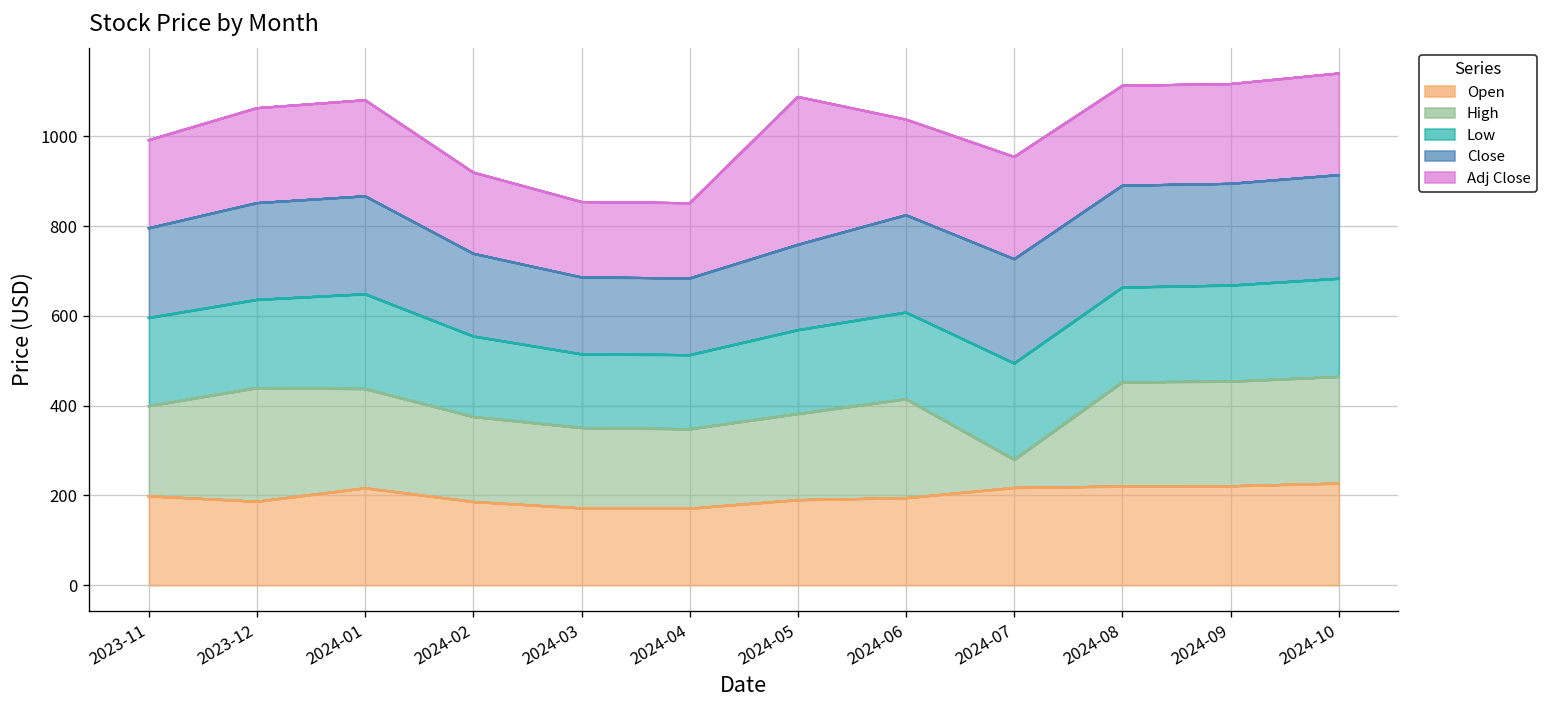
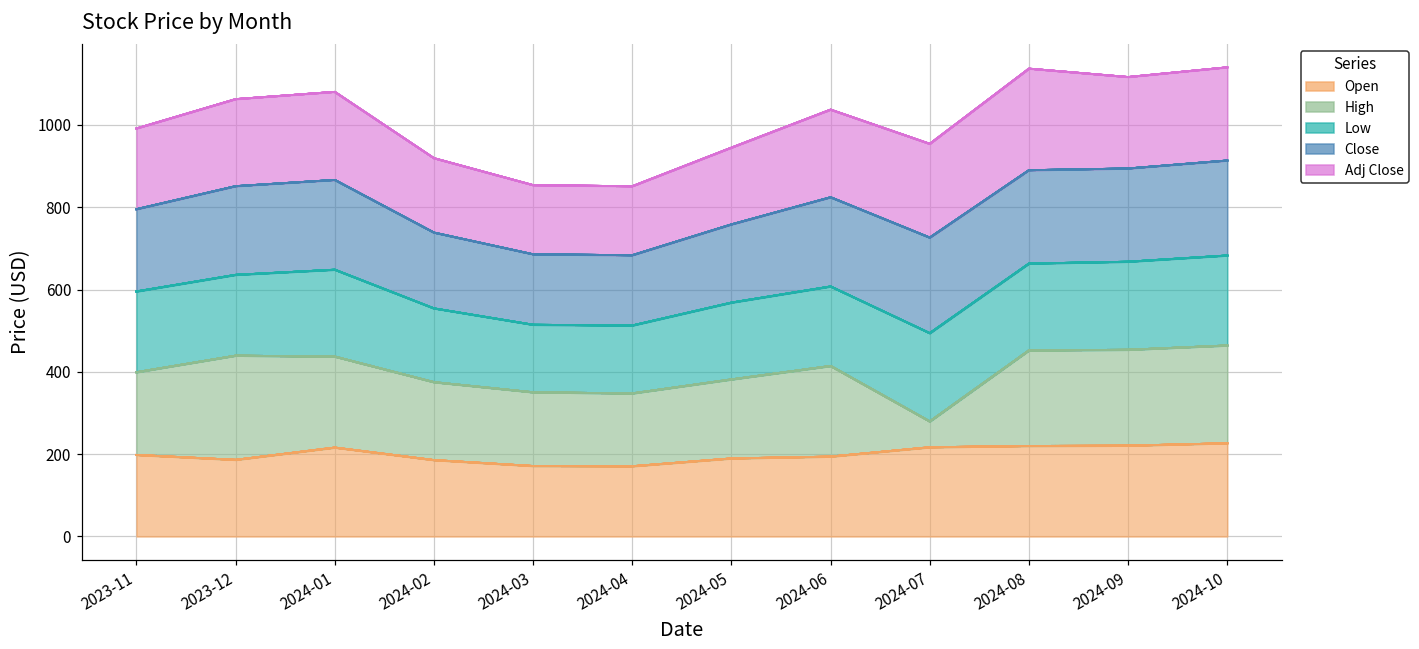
  {
    "Open": {
      "2023-11": 200,
      "2023-12": 190,
      "2024-01": 220,
      "2024-02": 190,
      "2024-03": 170,
      "2024-04": 170,
      "2024-05": 190,
      "2024-06": 190,
      "2024-07": 220,
      "2024-08": 220,
      "2024-09": 220,
      "2024-10": 230
    },
    "High": {
      "2023-11": 200,
      "2023-12": 250,
      "2024-01": 220,
      "2024-02": 190,
      "2024-03": 180,
      "2024-04": 180,
      "2024-05": 190,
      "2024-06": 220,
      "2024-07": 60,
      "2024-08": 230,
      "2024-09": 230,
      "2024-10": 240
    },
    "Adj Close": {
      "2023-11": 200,
      "2023-12": 210,
      "2024-01": 210,
      "2024-02": 180,
      "2024-03": 170,
      "2024-04": 170,
-     "2024-05": 330,
+     "2024-05": 190,
      "2024-06": 210,
      "2024-07": 230,
-     "2024-08": 220,
+     "2024-08": 250,
      "2024-09": 220,
      "2024-10": 230
    }
  }
